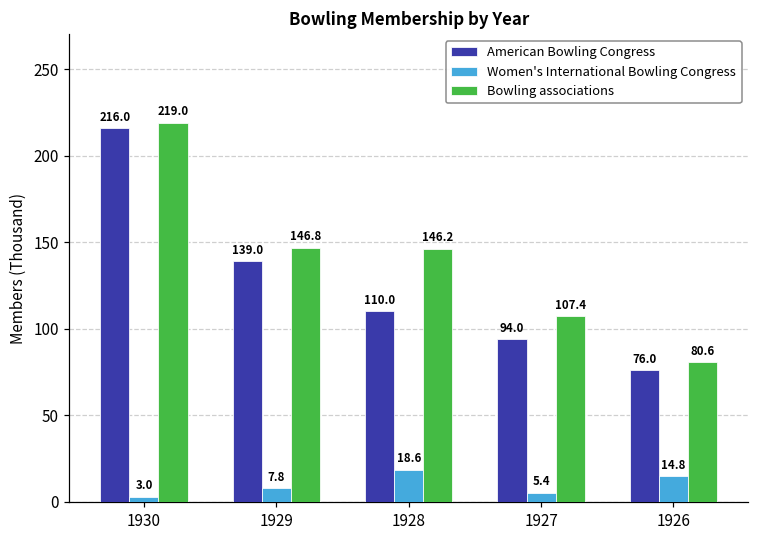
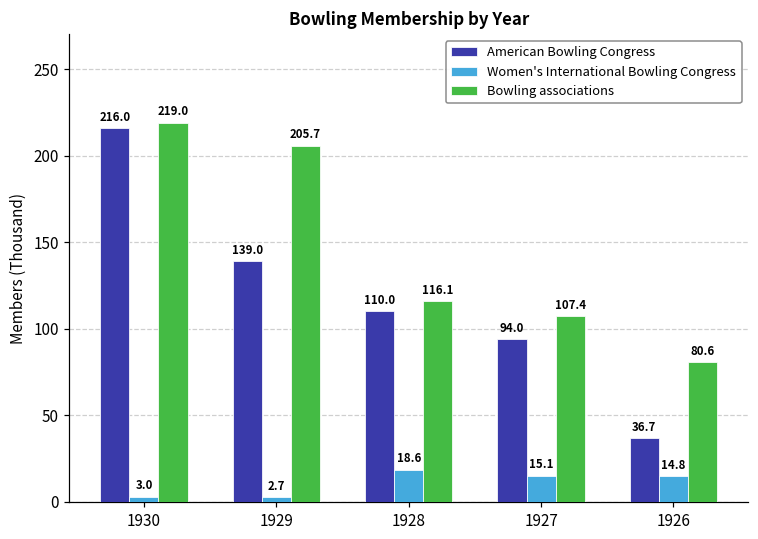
  {
    "American Bowling Congress": {
      "1930": 216.0,
      "1929": 139.0,
      "1928": 110.0,
      "1927": 94.0,
-     "1926": 76.0
+     "1926": 36.7
    },
    "Women's International Bowling Congress": {
      "1930": 3.0,
-     "1929": 7.8,
+     "1929": 2.7,
      "1928": 18.6,
-     "1927": 5.4,
+     "1927": 15.1,
      "1926": 14.8
    },
    "Bowling associations": {
      "1930": 219.0,
-     "1929": 146.8,
-     "1928": 146.2,
+     "1929": 205.7,
+     "1928": 116.1,
      "1927": 107.4,
      "1926": 80.6
    }
  }
